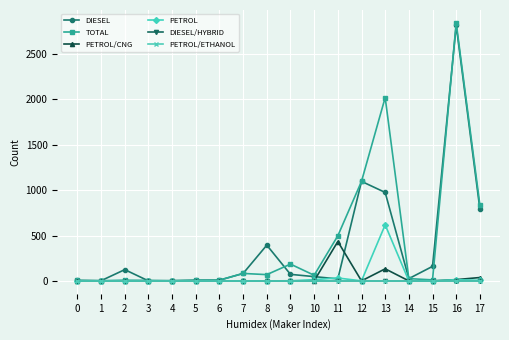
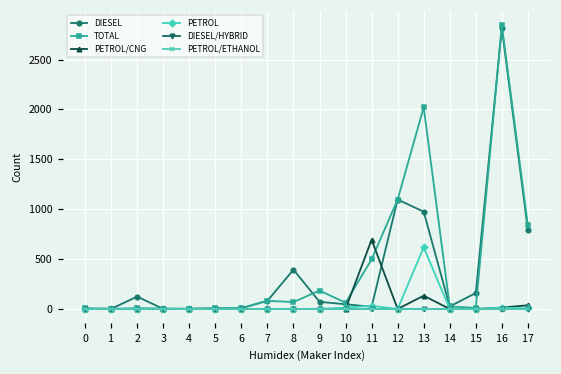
  {
    "DIESEL": {
      "2": 100,
      "8": 400,
      "9": 100,
      "13": 1000,
      "15": 200,
      "17": 800
    },
    "PETROL/CNG": {
-     "11": 400,
+     "11": 700,
      "13": 100,
      "17": 0
    }
  }
